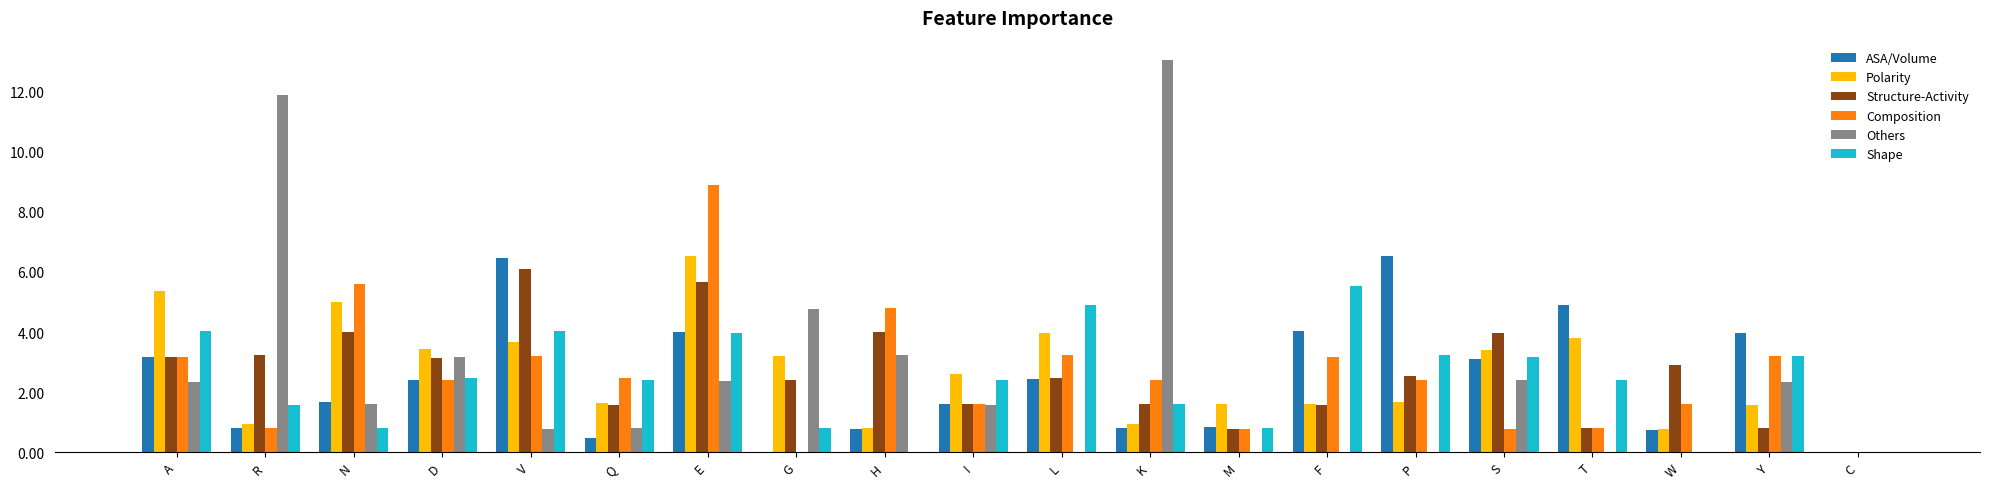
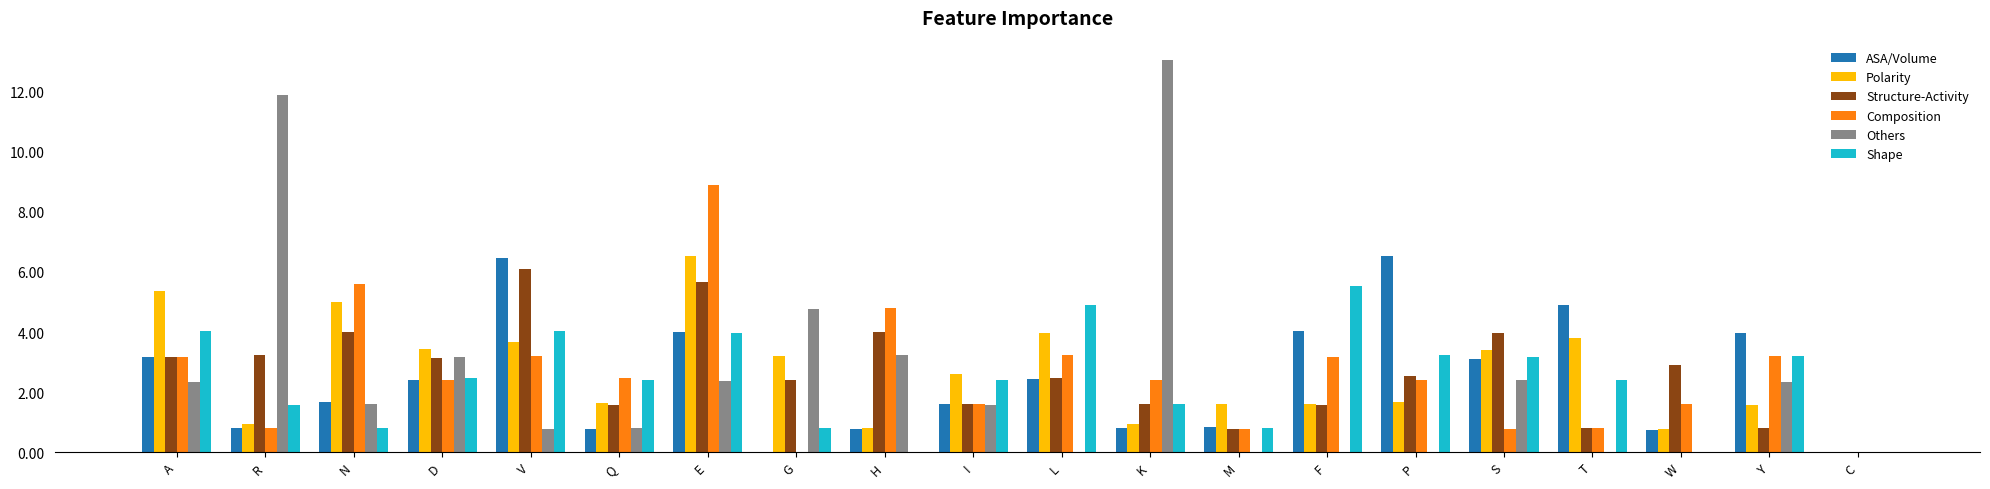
  {
    "ASA/Volume": {
      "A": 3.2,
      "R": 0.8,
      "N": 1.7,
      "D": 2.4,
      "V": 6.5,
-     "Q": 0.5,
+     "Q": 0.8,
      "E": 4.0,
      "G": 0.0,
      "H": 0.8,
      "I": 1.6,
      "L": 2.4,
      "K": 0.8,
      "M": 0.8,
      "F": 4.1,
      "P": 6.5,
      "S": 3.1,
      "T": 4.9,
      "W": 0.8,
      "Y": 4.0,
      "C": 0.0
    },
    "Polarity": {
      "A": 5.4,
      "R": 0.9,
      "N": 5.0,
      "D": 3.4,
      "V": 3.7,
      "Q": 1.7,
      "E": 6.5,
      "G": 3.2,
      "H": 0.8,
      "I": 2.6,
      "L": 4.0,
      "K": 1.0,
      "M": 1.6,
      "F": 1.6,
      "P": 1.7,
      "S": 3.4,
      "T": 3.8,
      "W": 0.8,
      "Y": 1.6,
      "C": 0.0
    },
    "Structure-Activity": {
      "A": 3.2,
      "R": 3.2,
      "N": 4.0,
      "D": 3.2,
      "V": 6.1,
      "Q": 1.6,
      "E": 5.7,
      "G": 2.4,
      "H": 4.0,
      "I": 1.6,
      "L": 2.5,
      "K": 1.6,
      "M": 0.8,
      "F": 1.6,
      "P": 2.6,
      "S": 4.0,
      "T": 0.8,
      "W": 2.9,
      "Y": 0.8,
      "C": 0.0
    },
    "Composition": {
      "A": 3.2,
      "R": 0.8,
      "N": 5.6,
      "D": 2.4,
      "V": 3.2,
      "Q": 2.5,
      "E": 8.9,
      "G": 0.0,
      "H": 4.8,
      "I": 1.6,
      "L": 3.2,
      "K": 2.4,
      "M": 0.8,
      "F": 3.2,
      "P": 2.4,
      "S": 0.8,
      "T": 0.8,
      "W": 1.6,
      "Y": 3.2,
      "C": 0.0
    },
    "Others": {
      "A": 2.3,
      "R": 11.9,
      "N": 1.6,
      "D": 3.2,
      "V": 0.8,
      "Q": 0.8,
      "E": 2.4,
      "G": 4.8,
      "H": 3.2,
      "I": 1.6,
      "L": 0.0,
      "K": 13.0,
      "M": 0.0,
      "F": 0.0,
      "P": 0.0,
      "S": 2.4,
      "T": 0.0,
      "W": 0.0,
      "Y": 2.3,
      "C": 0.0
    },
    "Shape": {
      "A": 4.0,
      "R": 1.6,
      "N": 0.8,
      "D": 2.5,
      "V": 4.0,
      "Q": 2.4,
      "E": 4.0,
      "G": 0.8,
      "H": 0.0,
      "I": 2.4,
      "L": 4.9,
      "K": 1.6,
      "M": 0.8,
      "F": 5.5,
      "P": 3.2,
      "S": 3.2,
      "T": 2.4,
      "W": 0.0,
      "Y": 3.2,
      "C": 0.0
    }
  }
